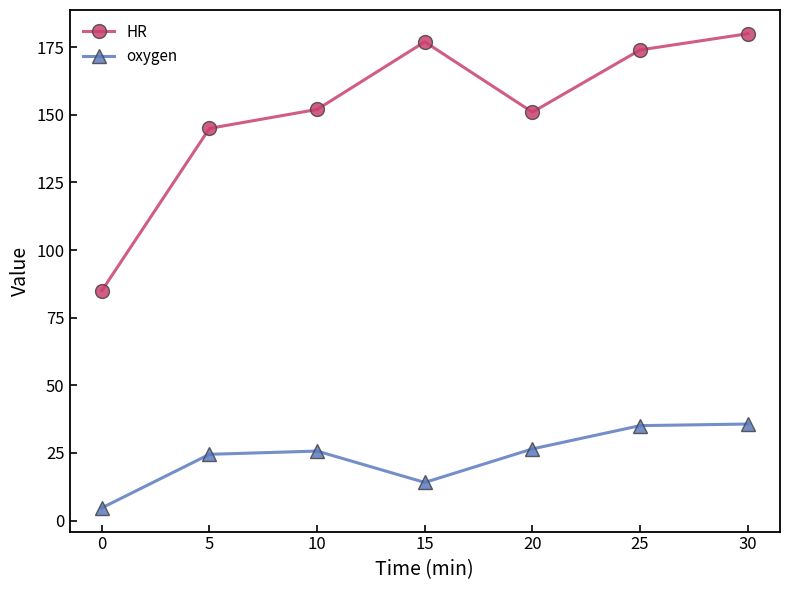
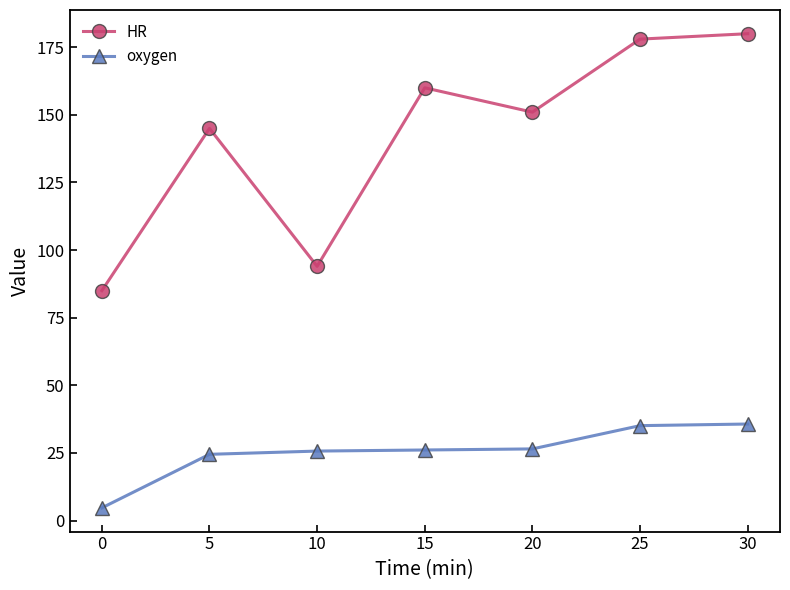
  {
    "HR": {
      "0": 85,
      "5": 145,
-     "10": 152,
-     "15": 177,
+     "10": 94,
+     "15": 160,
      "20": 151,
-     "25": 174,
+     "25": 178,
      "30": 180
    },
    "oxygen": {
      "0": 5,
      "5": 25,
      "10": 26,
-     "15": 14,
+     "15": 26,
      "20": 27,
      "25": 35,
      "30": 36
    }
  }
